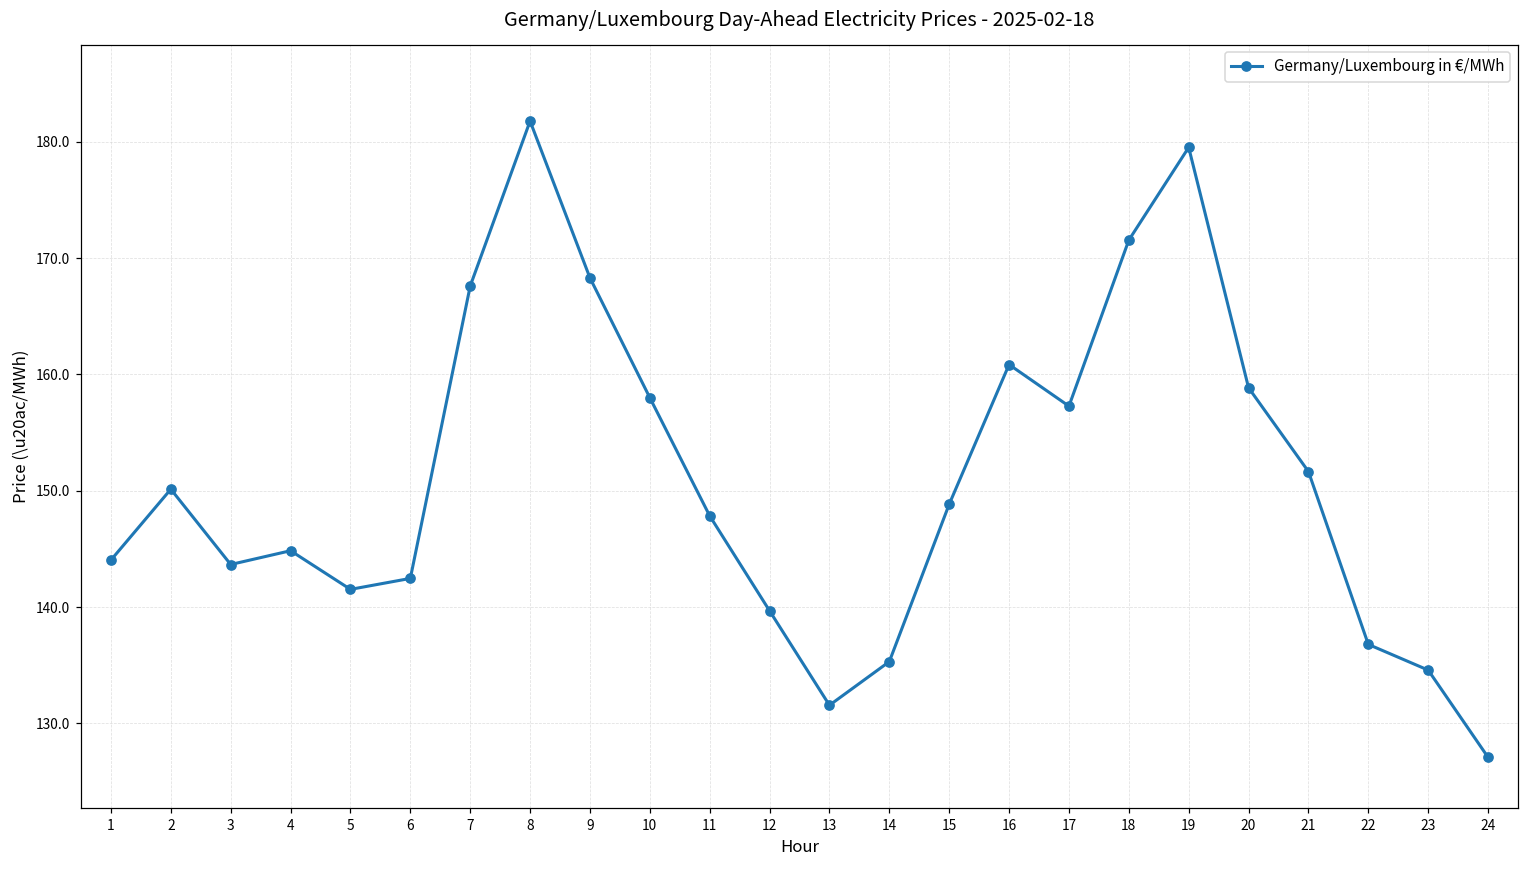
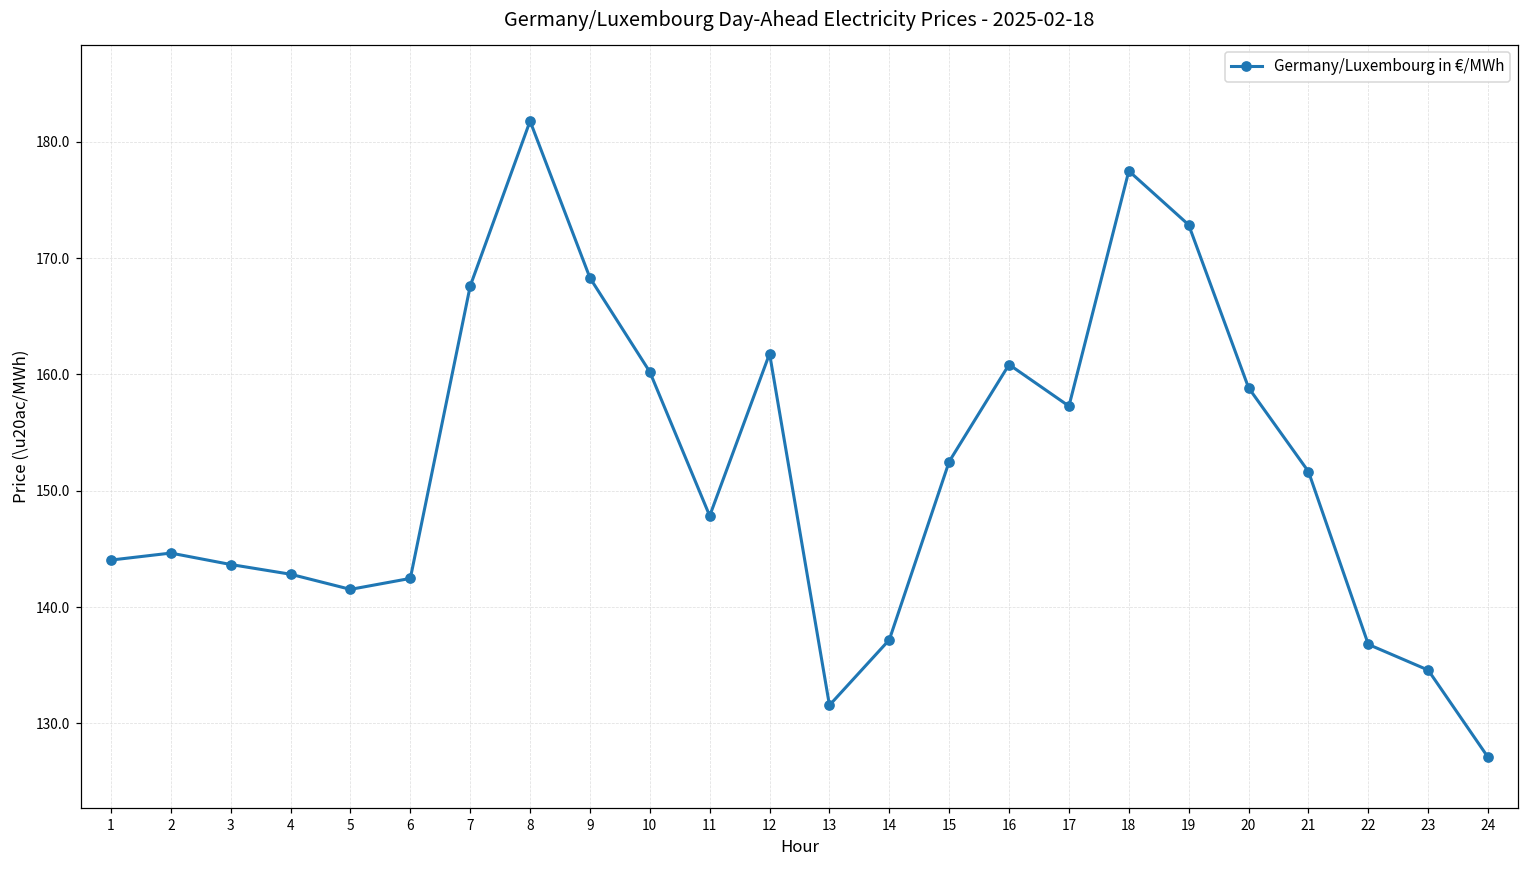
  {
    "1": 144.0,
-   "2": 150.1,
+   "2": 144.6,
    "3": 143.7,
-   "4": 144.8,
+   "4": 142.8,
    "5": 141.5,
    "6": 142.5,
    "7": 167.6,
    "8": 181.8,
    "9": 168.3,
-   "10": 158.0,
+   "10": 160.2,
    "11": 147.8,
-   "12": 139.7,
+   "12": 161.8,
    "13": 131.6,
-   "14": 135.3,
-   "15": 148.8,
+   "14": 137.2,
+   "15": 152.5,
    "16": 160.8,
    "17": 157.3,
-   "18": 171.5,
-   "19": 179.5,
+   "18": 177.5,
+   "19": 172.9,
    "20": 158.9,
    "21": 151.6,
    "22": 136.8,
    "23": 134.6,
    "24": 127.1
  }
